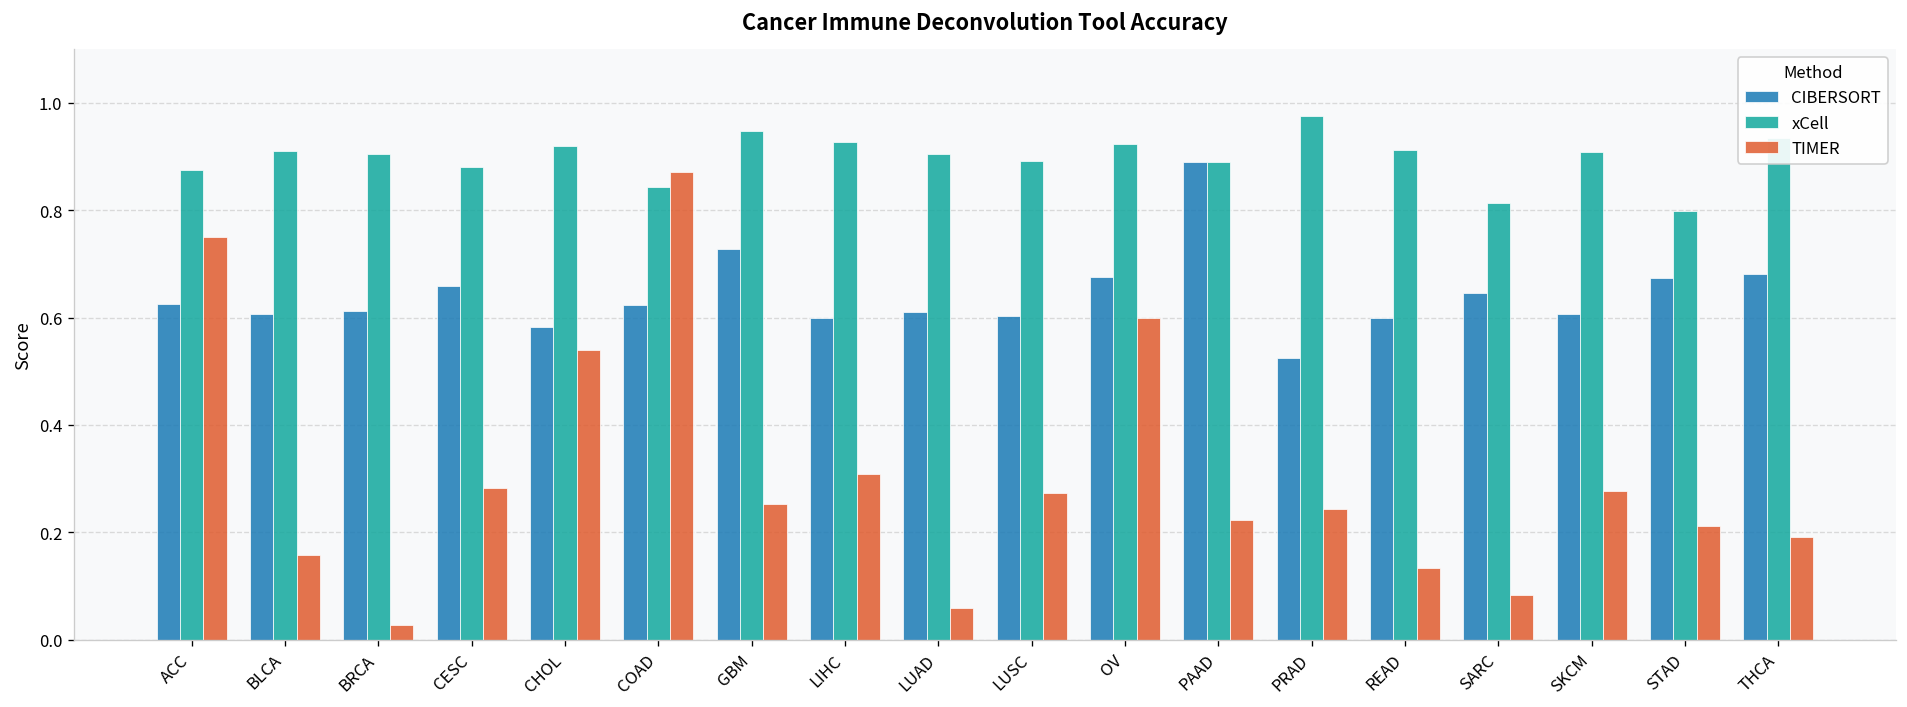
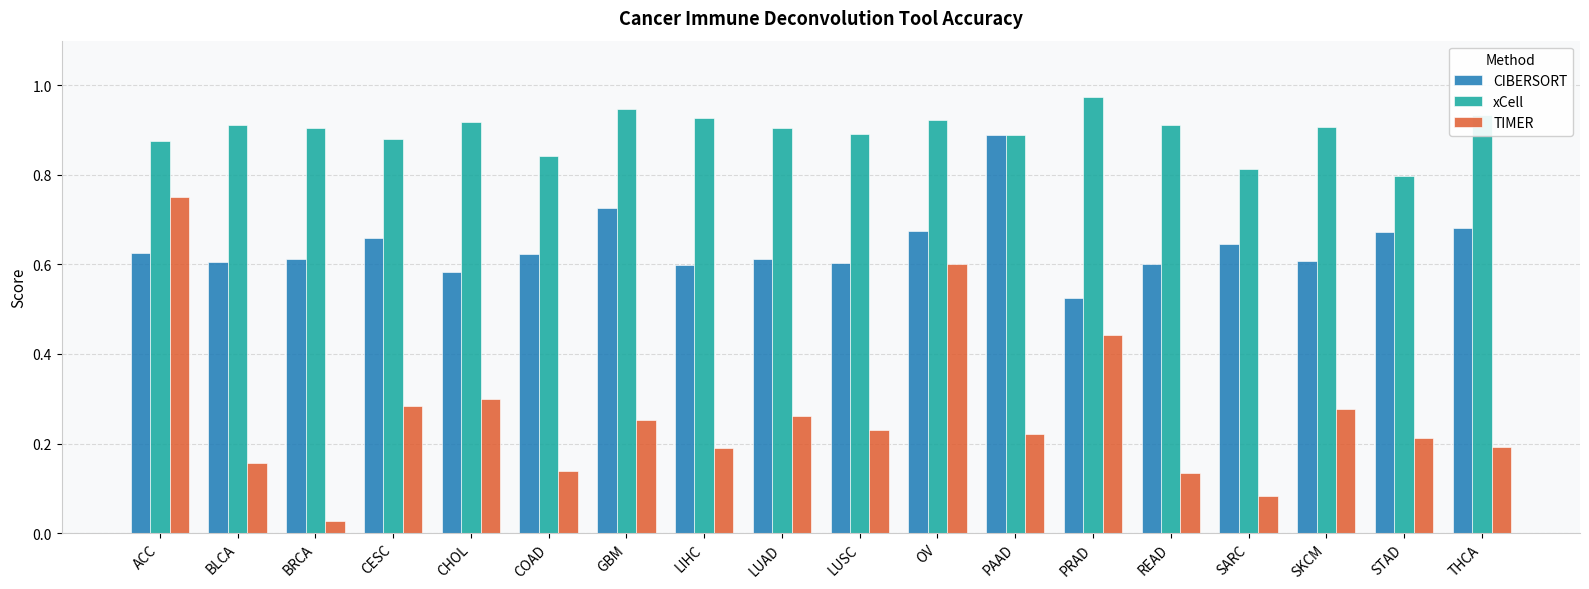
  {
    "TIMER": {
      "ACC": 0.75,
      "BLCA": 0.16,
      "BRCA": 0.03,
      "CESC": 0.28,
-     "CHOL": 0.54,
-     "COAD": 0.87,
+     "CHOL": 0.30,
+     "COAD": 0.14,
      "GBM": 0.25,
-     "LIHC": 0.31,
-     "LUAD": 0.06,
-     "LUSC": 0.27,
+     "LIHC": 0.19,
+     "LUAD": 0.26,
+     "LUSC": 0.23,
      "OV": 0.60,
      "PAAD": 0.22,
-     "PRAD": 0.24,
+     "PRAD": 0.44,
      "READ": 0.13,
      "SARC": 0.08,
      "SKCM": 0.28,
      "STAD": 0.21,
      "THCA": 0.19
    }
  }
